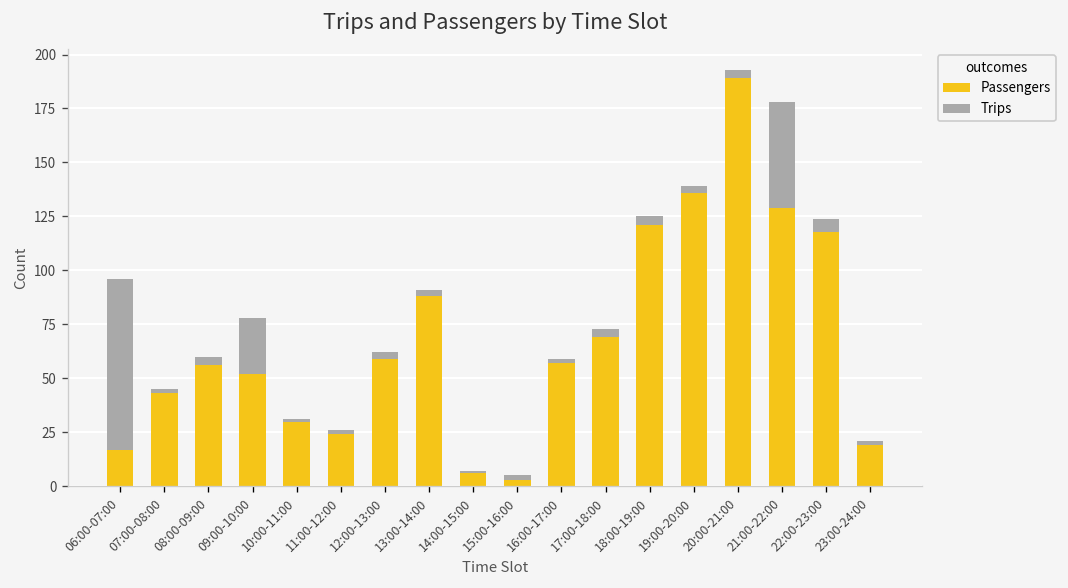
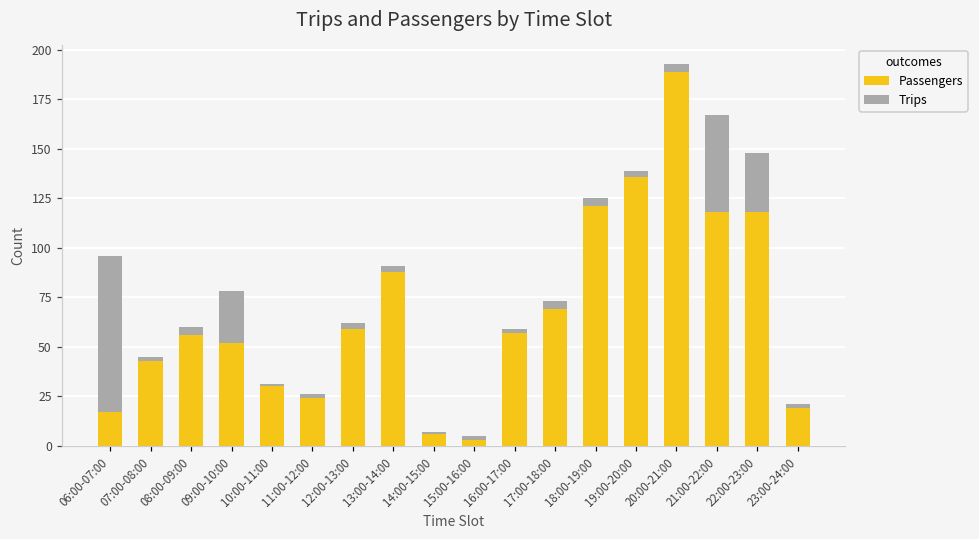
  {
    "Passengers": {
      "06:00-07:00": 17,
      "07:00-08:00": 43,
      "08:00-09:00": 56,
      "09:00-10:00": 52,
      "10:00-11:00": 30,
      "11:00-12:00": 24,
      "12:00-13:00": 59,
      "13:00-14:00": 88,
      "14:00-15:00": 6,
      "15:00-16:00": 3,
      "16:00-17:00": 57,
      "17:00-18:00": 69,
      "18:00-19:00": 121,
      "19:00-20:00": 136,
      "20:00-21:00": 189,
-     "21:00-22:00": 129,
+     "21:00-22:00": 118,
      "22:00-23:00": 118,
      "23:00-24:00": 19
    },
    "Trips": {
      "06:00-07:00": 79,
      "07:00-08:00": 2,
      "08:00-09:00": 4,
      "09:00-10:00": 26,
      "11:00-12:00": 2,
      "12:00-13:00": 3,
      "13:00-14:00": 3,
      "15:00-16:00": 2,
      "16:00-17:00": 2,
      "17:00-18:00": 4,
      "18:00-19:00": 4,
      "19:00-20:00": 3,
      "20:00-21:00": 4,
      "21:00-22:00": 49,
-     "22:00-23:00": 6,
+     "22:00-23:00": 30,
      "23:00-24:00": 2
    }
  }
